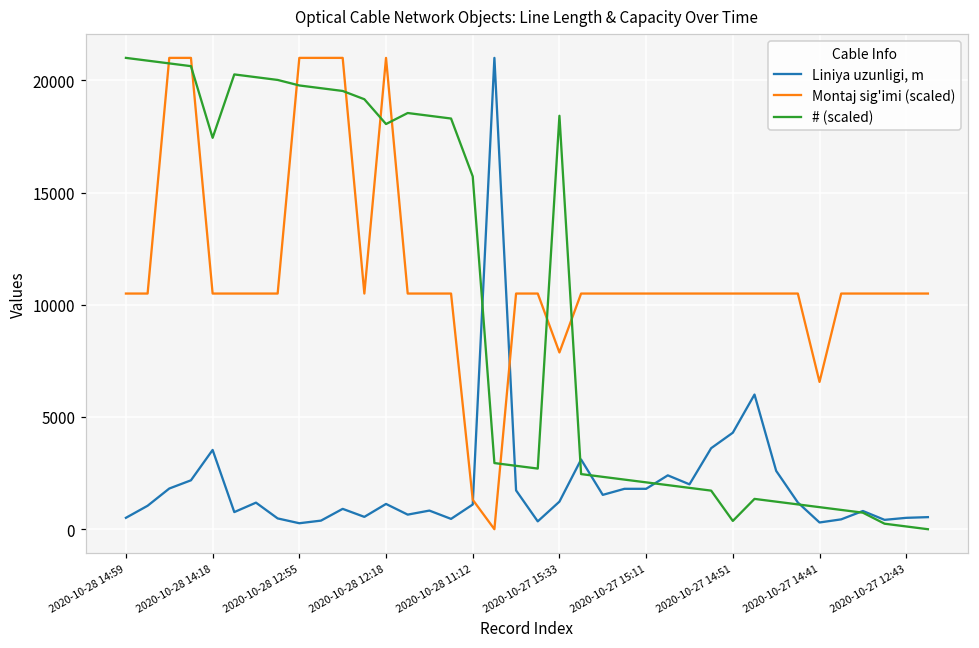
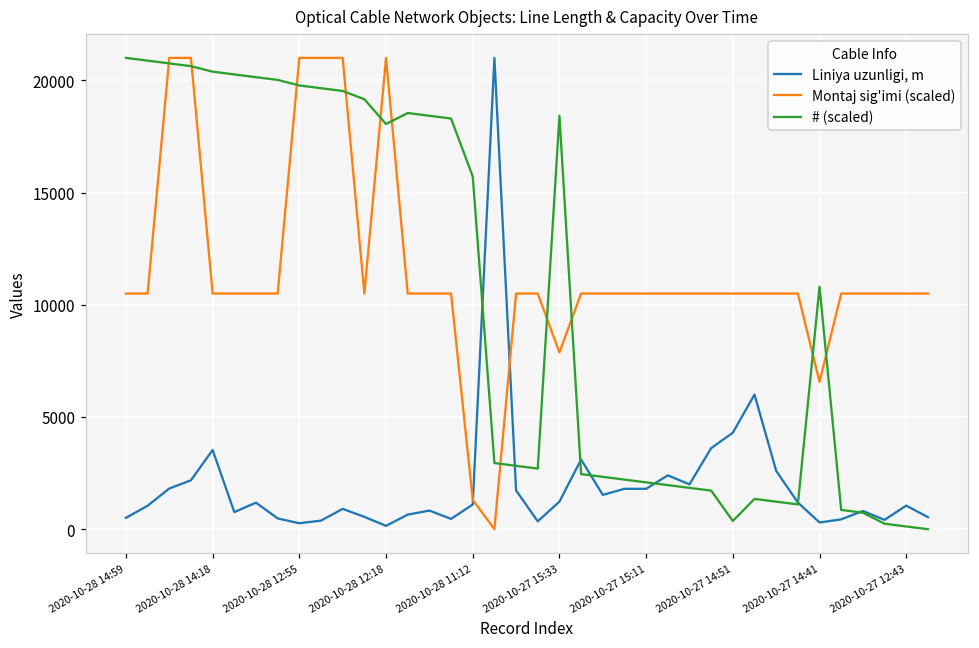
  {
    "Liniya uzunligi, m": {
      "2020-10-28 14:59": 500,
      "2020-10-28 14:18": 3500,
      "2020-10-28 12:55": 300,
-     "2020-10-28 12:18": 1100,
+     "2020-10-28 12:18": 100,
      "2020-10-28 11:12": 1100,
      "2020-10-27 15:33": 1200,
      "2020-10-27 14:51": 4300,
      "2020-10-27 14:41": 300,
-     "2020-10-27 12:43": 500
+     "2020-10-27 12:43": 1100
    },
    "Montaj sig'imi (scaled)": {
      "2020-10-28 14:59": 10500,
      "2020-10-28 14:18": 10500,
      "2020-10-28 12:55": 21000,
      "2020-10-28 12:18": 21000,
      "2020-10-28 11:12": 1300,
      "2020-10-27 15:33": 7900,
      "2020-10-27 14:51": 10500,
      "2020-10-27 14:41": 6600,
      "2020-10-27 12:43": 10500
    },
    "# (scaled)": {
      "2020-10-28 14:59": 21000,
-     "2020-10-28 14:18": 17400,
+     "2020-10-28 14:18": 20400,
      "2020-10-28 12:55": 19800,
      "2020-10-28 12:18": 18100,
      "2020-10-28 11:12": 15700,
      "2020-10-27 15:33": 18400,
      "2020-10-27 14:51": 400,
-     "2020-10-27 14:41": 1000,
+     "2020-10-27 14:41": 10800,
      "2020-10-27 12:43": 100
    }
  }
